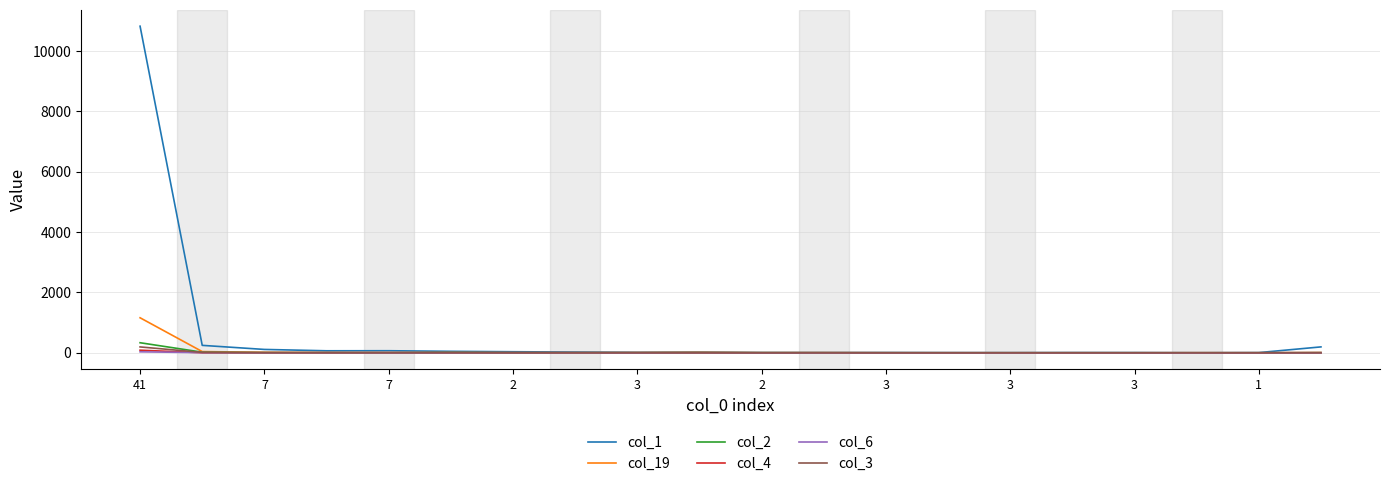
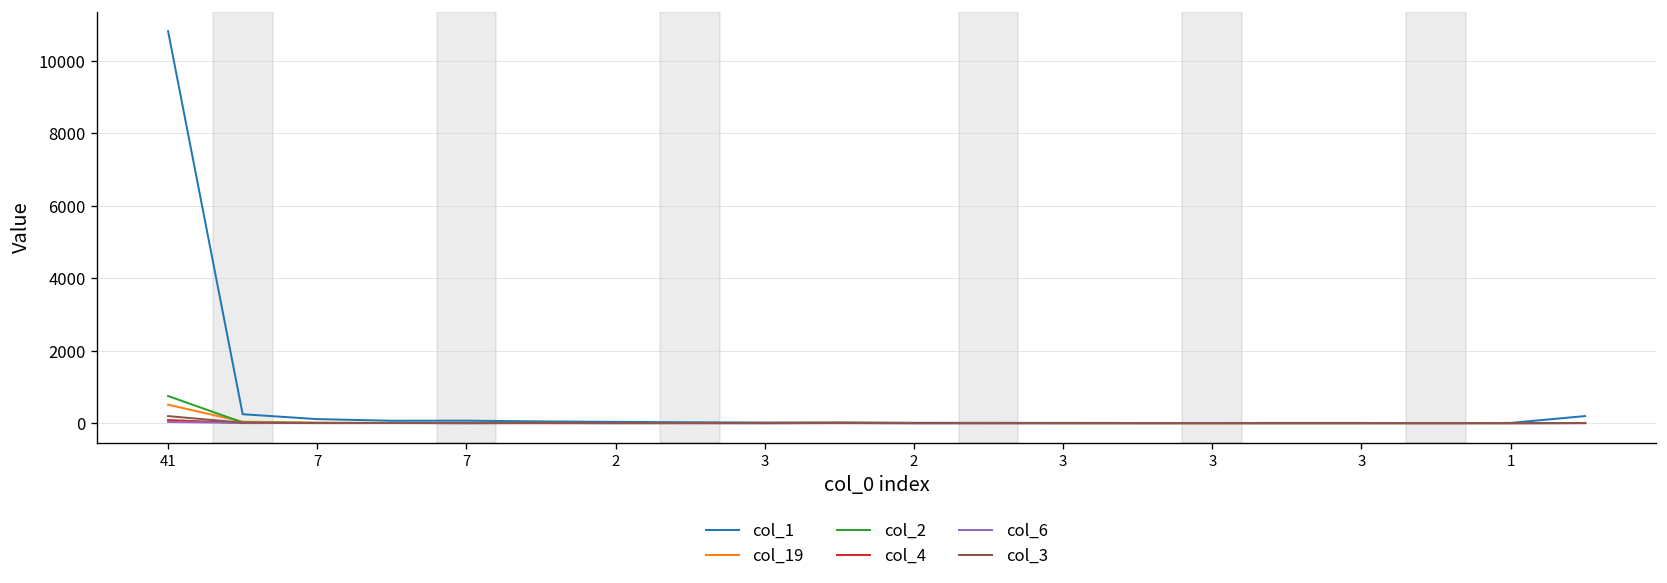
  {
    "col_1": {
      "41": 10800
    },
    "col_19": {
-     "41": 1200
+     "41": 500
    },
    "col_2": {
-     "41": 300
+     "41": 700
    },
    "col_3": {
      "41": 200
    }
  }
